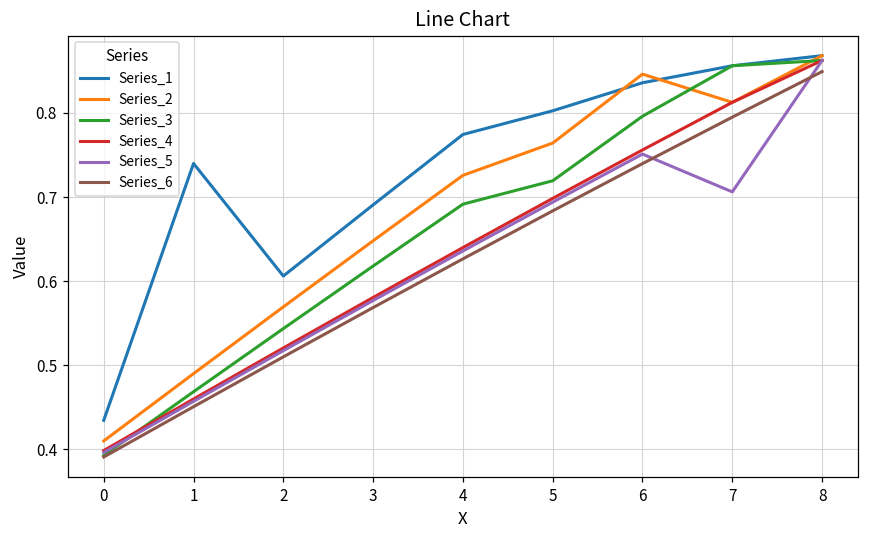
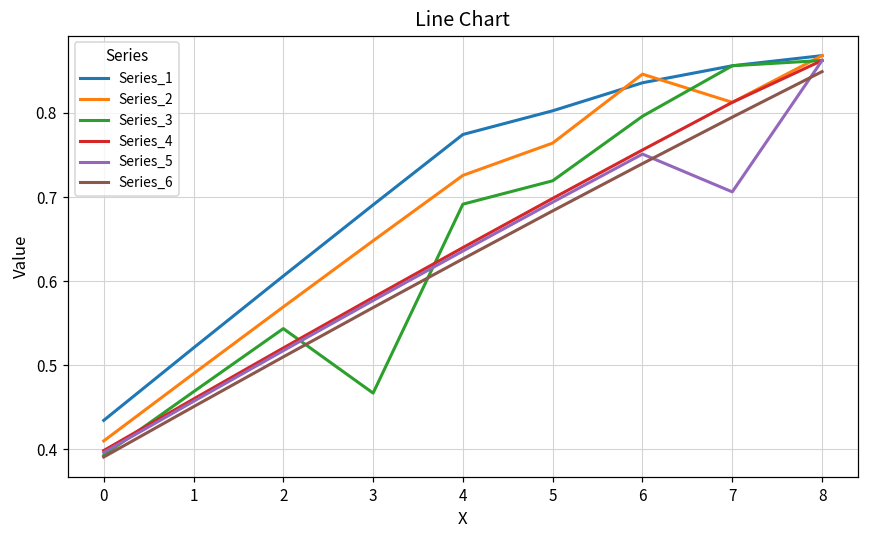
  {
    "Series_1": {
      "0": 0.43,
-     "1": 0.74,
+     "1": 0.52,
      "2": 0.61,
      "3": 0.69,
      "4": 0.77,
      "5": 0.80,
      "6": 0.84
    },
    "Series_2": {
      "0": 0.41,
      "1": 0.49,
      "2": 0.57,
      "3": 0.65,
      "4": 0.73,
      "5": 0.76,
      "6": 0.85
    },
    "Series_3": {
      "1": 0.47,
      "2": 0.54,
-     "3": 0.62,
+     "3": 0.47,
      "4": 0.69,
      "5": 0.72,
      "6": 0.80
    },
    "Series_4": {
      "3": 0.58,
      "4": 0.64,
      "5": 0.70,
      "6": 0.76
    },
    "Series_5": {
      "3": 0.58,
      "4": 0.64,
      "5": 0.69,
      "6": 0.75,
      "7": 0.71
    },
    "Series_6": {
      "1": 0.45,
      "2": 0.51,
      "3": 0.57,
      "4": 0.63,
      "5": 0.68,
      "6": 0.74,
      "7": 0.80,
      "8": 0.85
    }
  }
